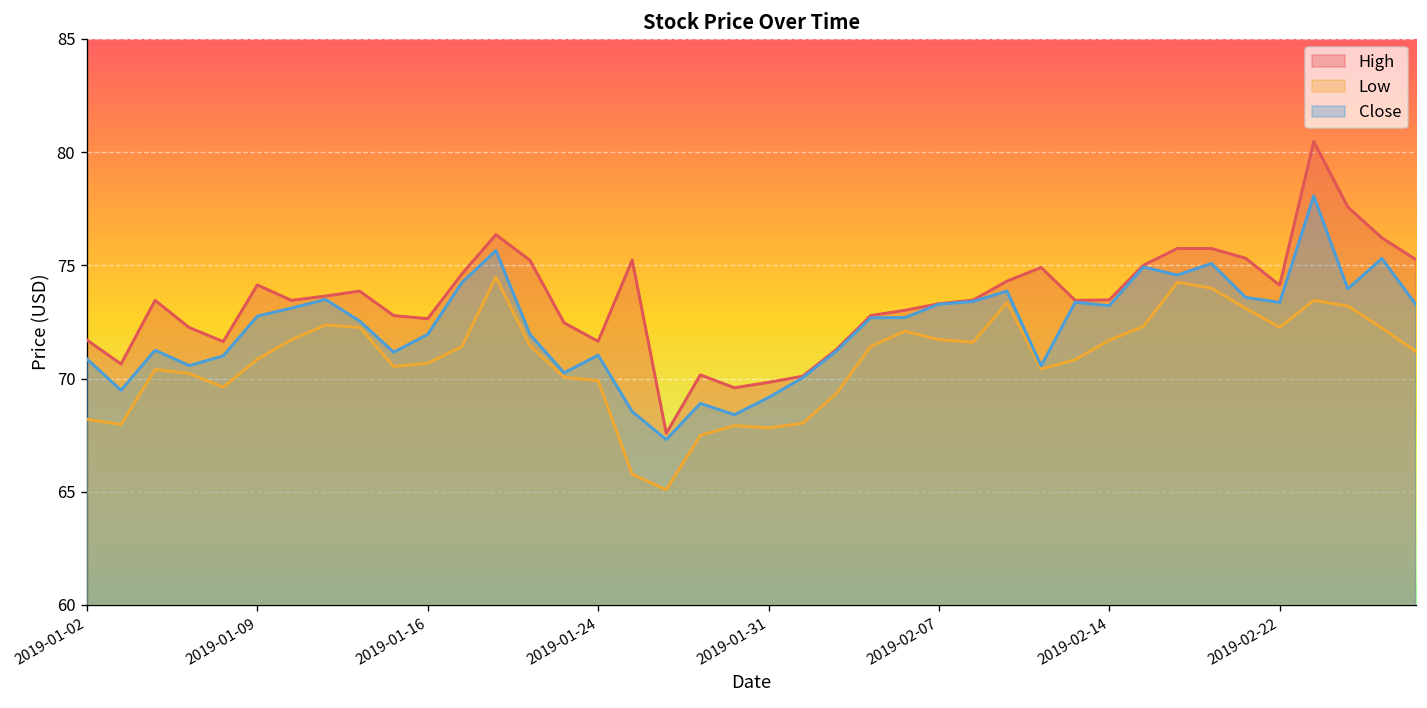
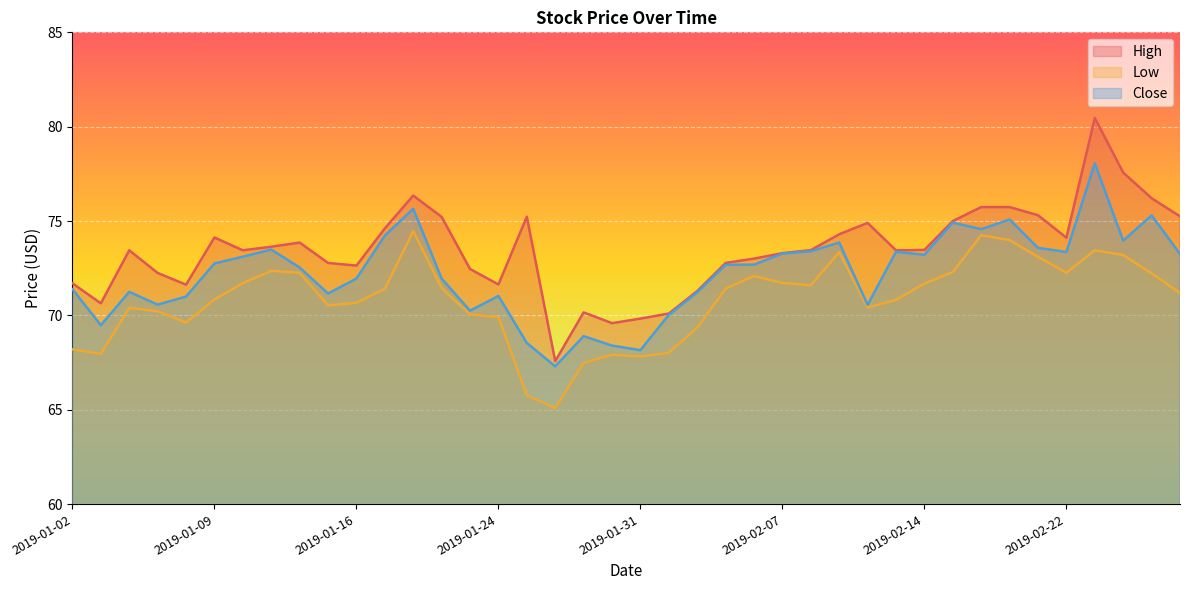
  {
    "Close": {
-     "2019-01-02": 70.9,
+     "2019-01-02": 71.4,
      "2019-01-09": 72.8,
      "2019-01-16": 71.9,
      "2019-01-24": 71.0,
-     "2019-01-31": 69.2,
+     "2019-01-31": 68.2,
      "2019-02-14": 73.2,
      "2019-02-22": 73.4
    }
  }
